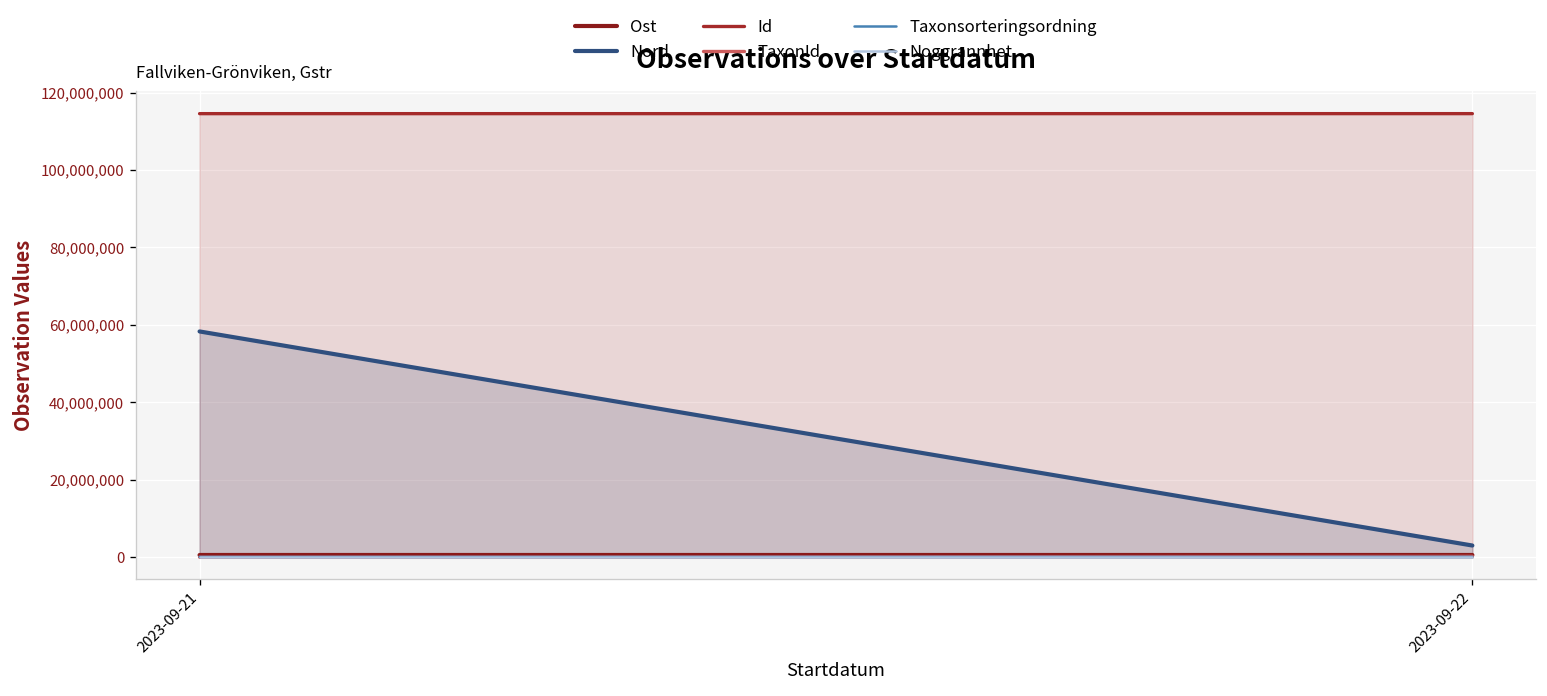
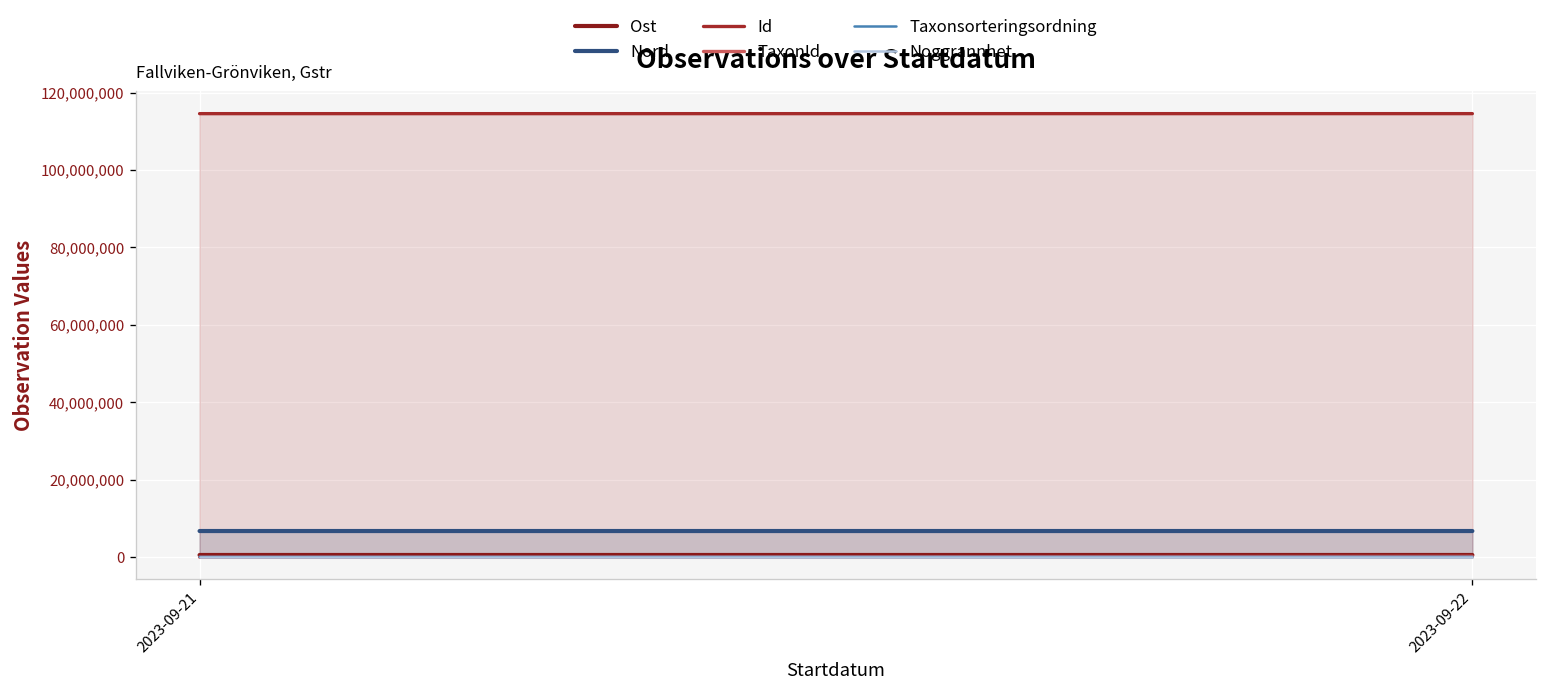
  {
    "Nord": {
-     "2023-09-21": "58,000,000",
-     "2023-09-22": "3,000,000"
+     "2023-09-21": "7,000,000",
+     "2023-09-22": "7,000,000"
    }
  }
